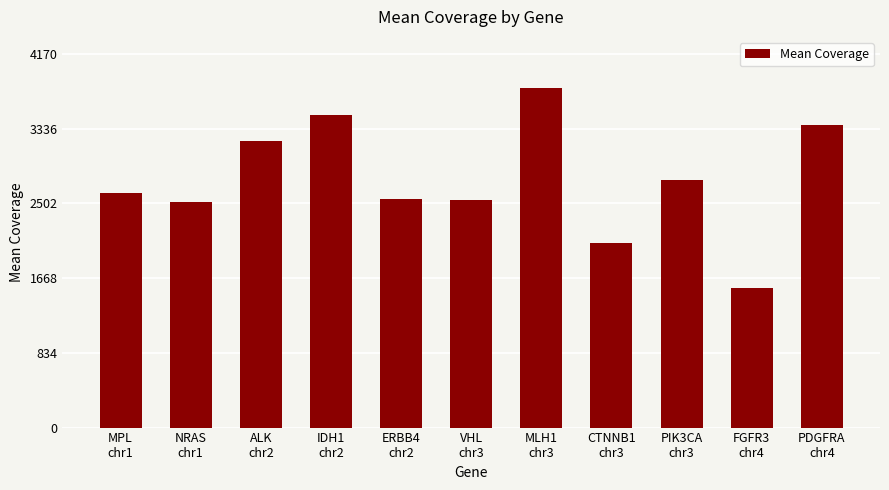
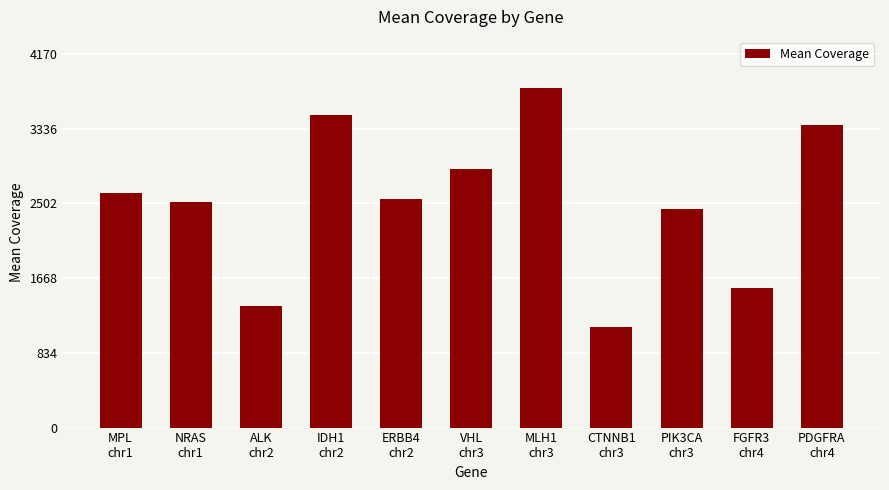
  {
    "MPL chr1": 2600,
    "NRAS chr1": 2500,
-   "ALK chr2": 3200,
+   "ALK chr2": 1400,
    "IDH1 chr2": 3500,
    "ERBB4 chr2": 2600,
-   "VHL chr3": 2500,
+   "VHL chr3": 2900,
    "MLH1 chr3": 3800,
-   "CTNNB1 chr3": 2100,
-   "PIK3CA chr3": 2800,
+   "CTNNB1 chr3": 1100,
+   "PIK3CA chr3": 2400,
    "FGFR3 chr4": 1600,
    "PDGFRA chr4": 3400
  }
